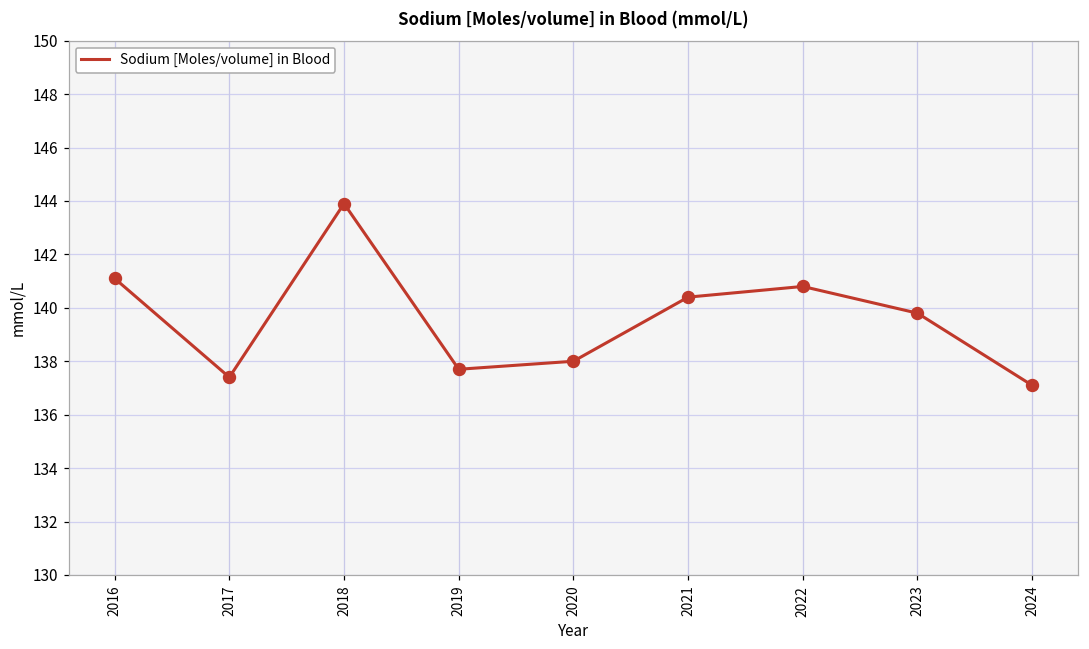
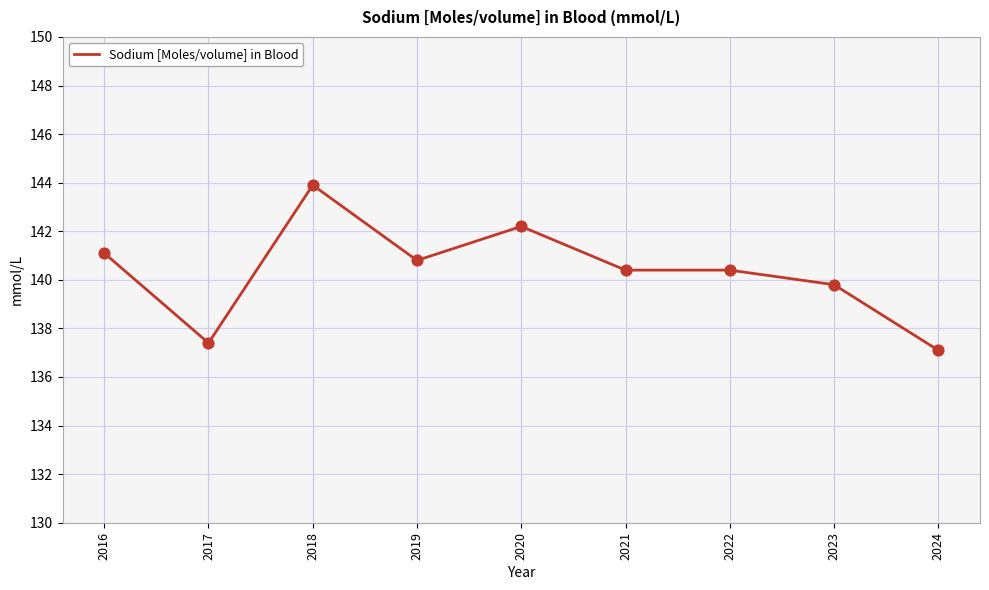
  {
    "2016": 141.1,
    "2017": 137.4,
    "2018": 143.9,
-   "2019": 137.7,
-   "2020": 138.0,
+   "2019": 140.8,
+   "2020": 142.2,
    "2021": 140.4,
-   "2022": 140.8,
+   "2022": 140.4,
    "2023": 139.8,
    "2024": 137.1
  }
